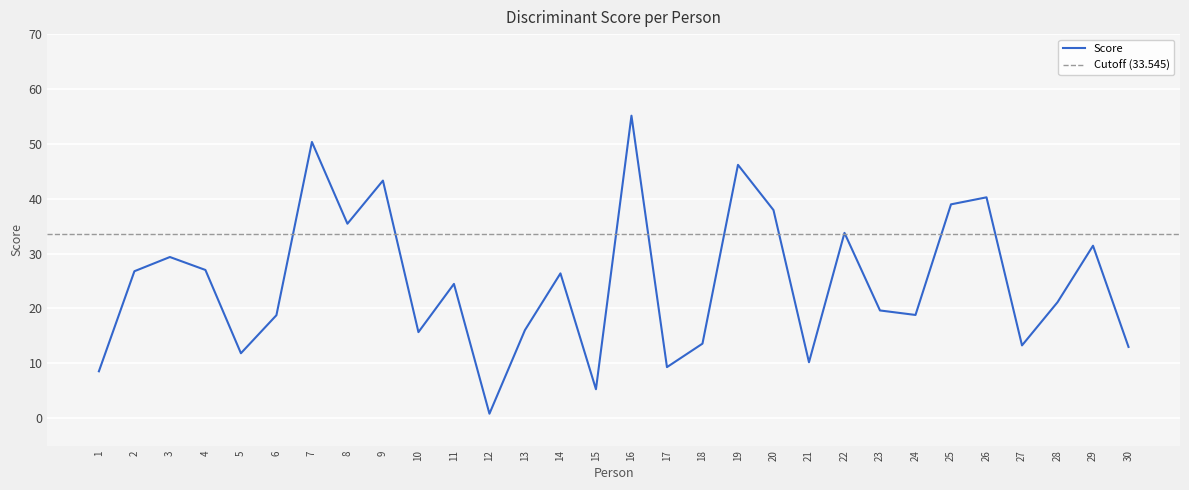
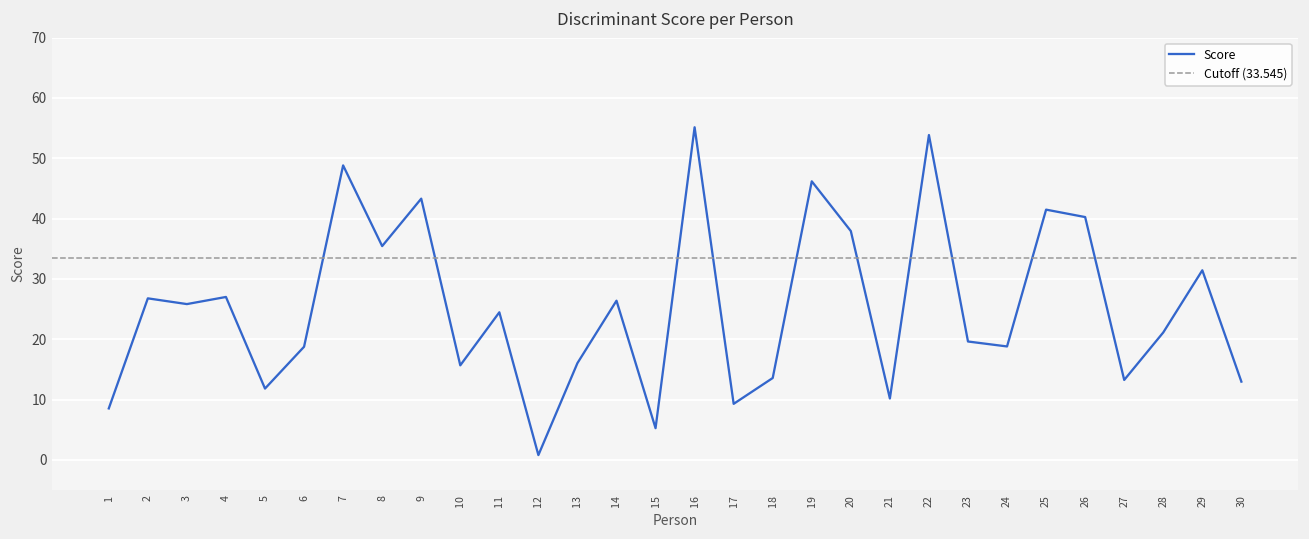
  {
    "1": 9,
    "2": 27,
-   "3": 29,
+   "3": 26,
    "4": 27,
    "5": 12,
    "6": 19,
-   "7": 50,
+   "7": 49,
    "8": 35,
    "9": 43,
    "10": 16,
    "11": 24,
    "12": 1,
    "13": 16,
    "14": 26,
    "15": 5,
    "16": 55,
    "17": 9,
    "18": 14,
    "19": 46,
    "20": 38,
    "21": 10,
-   "22": 34,
+   "22": 54,
    "23": 20,
    "24": 19,
-   "25": 39,
+   "25": 41,
    "26": 40,
    "27": 13,
    "28": 21,
    "29": 31,
    "30": 13
  }
